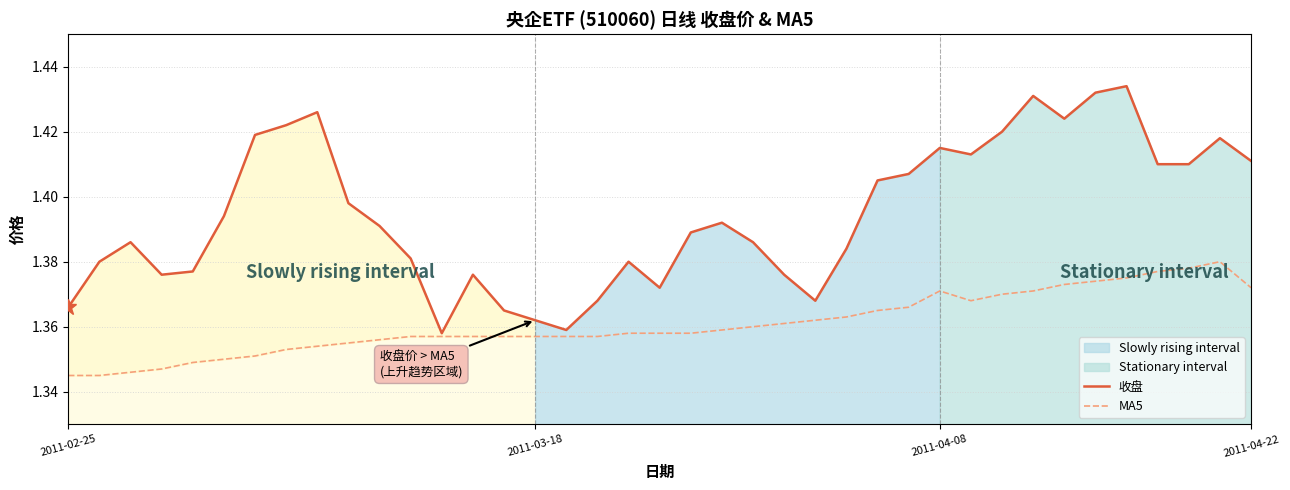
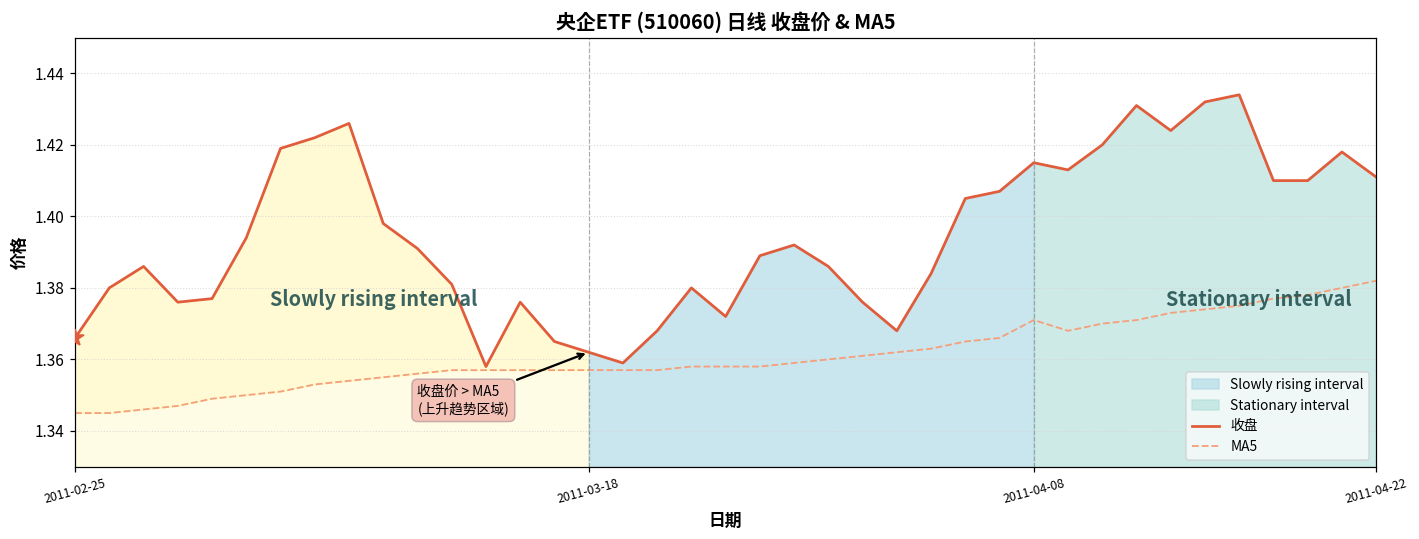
  {
    "MA5": {
      "2011-04-08": 1.371,
-     "2011-04-22": 1.372
+     "2011-04-22": 1.382
    }
  }
